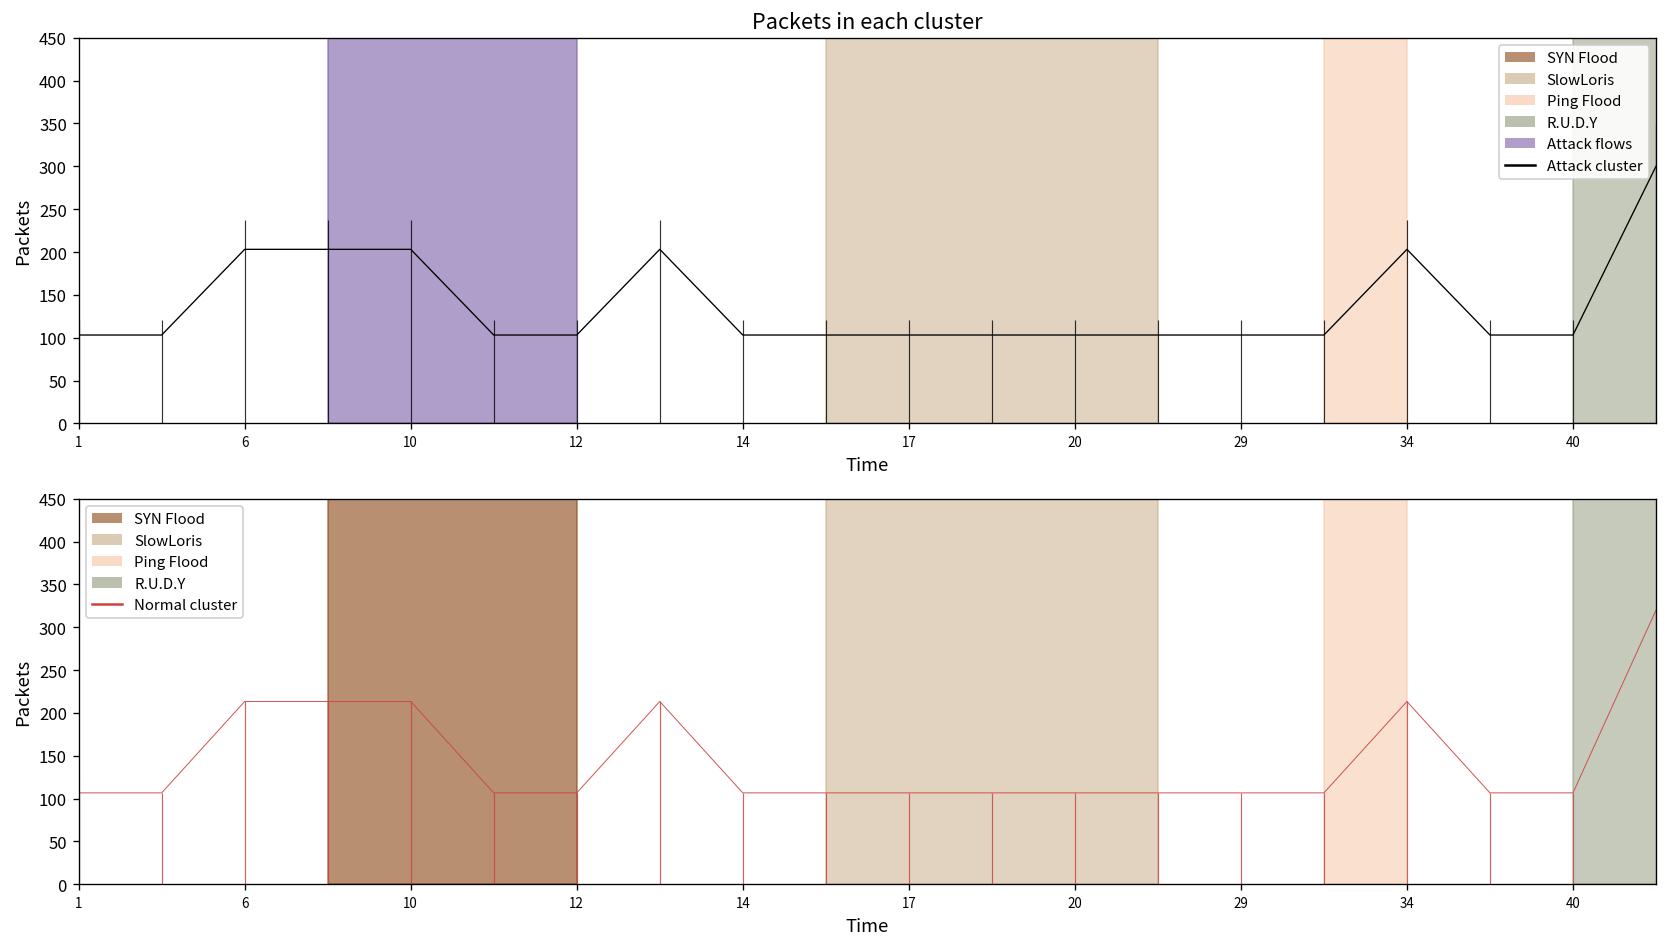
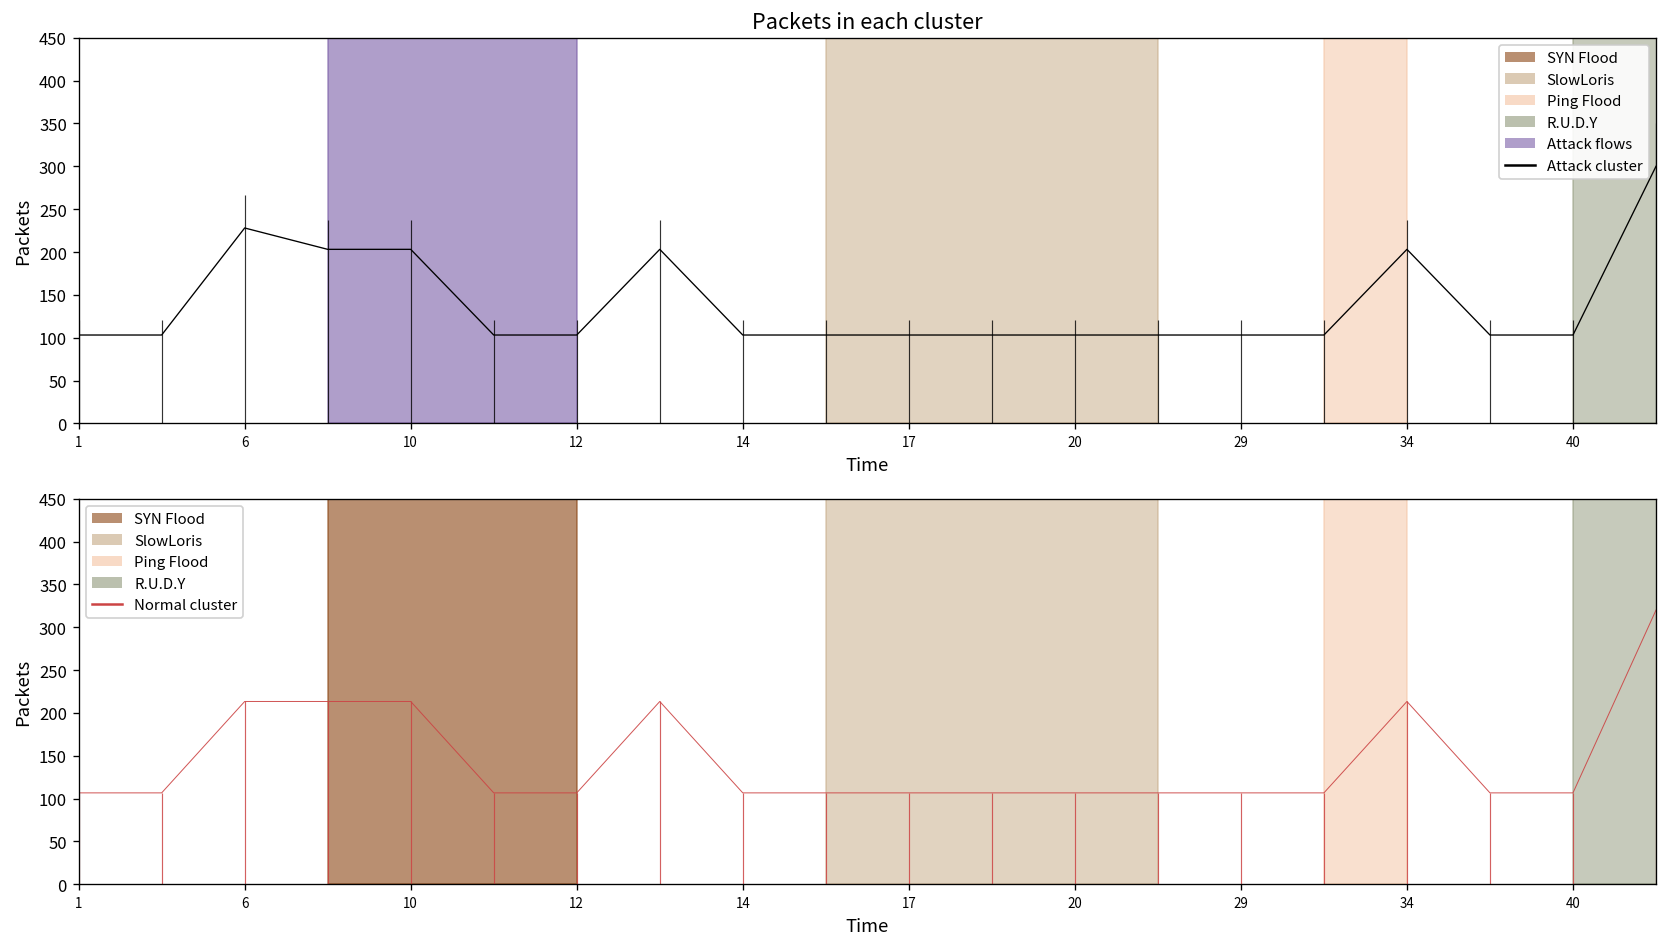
  {
    "Packets in each cluster": {
-     "6": 200,
+     "6": 230,
      "14": 100,
      "29": 100
    }
  }
